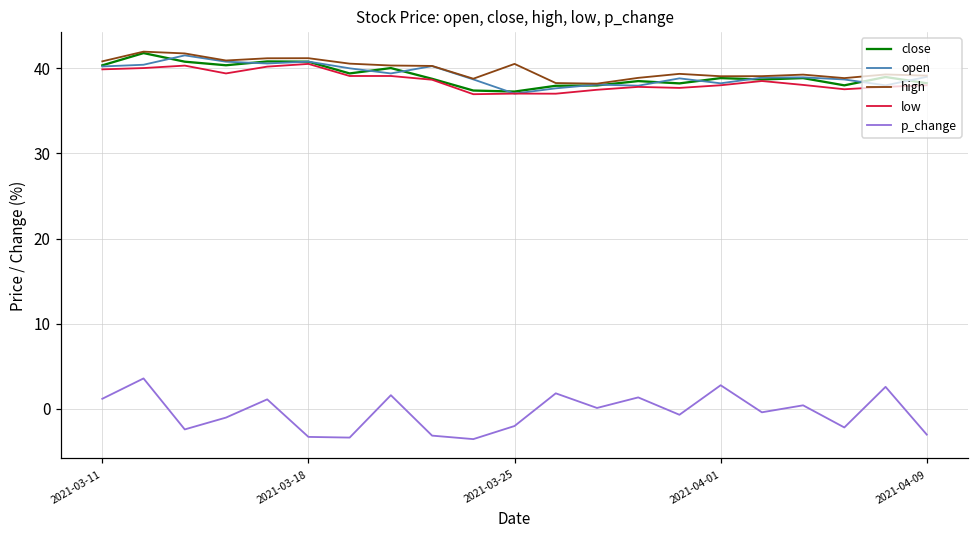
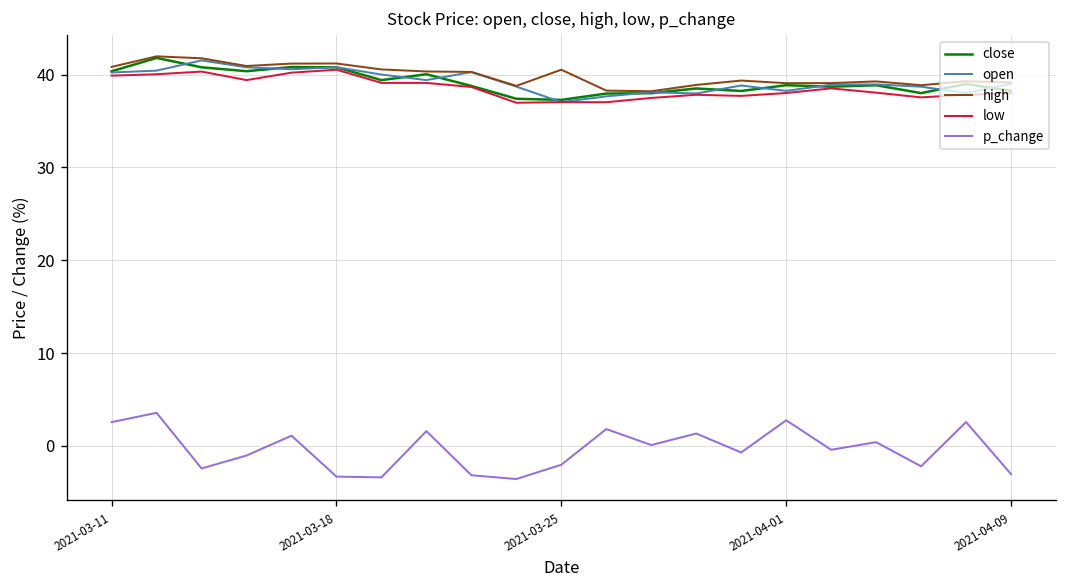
  {
    "high": {
      "2021-03-11": 41,
      "2021-03-18": 41,
      "2021-03-25": 41
    },
    "low": {
      "2021-03-11": 40
    },
    "p_change": {
-     "2021-03-11": 1,
+     "2021-03-11": 3,
      "2021-03-18": -3,
      "2021-03-25": -2,
      "2021-04-01": 3,
      "2021-04-09": -3
    }
  }
